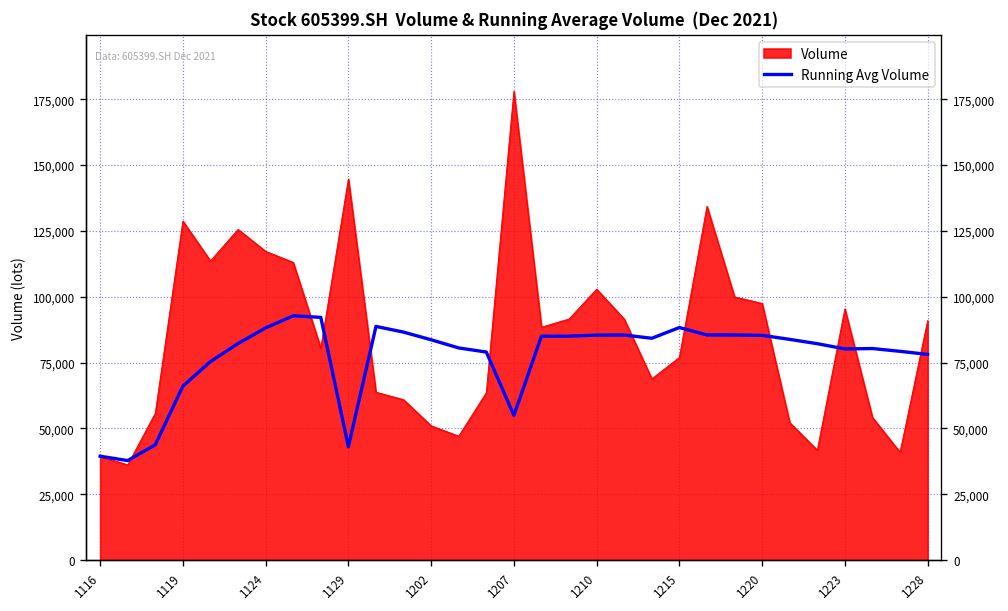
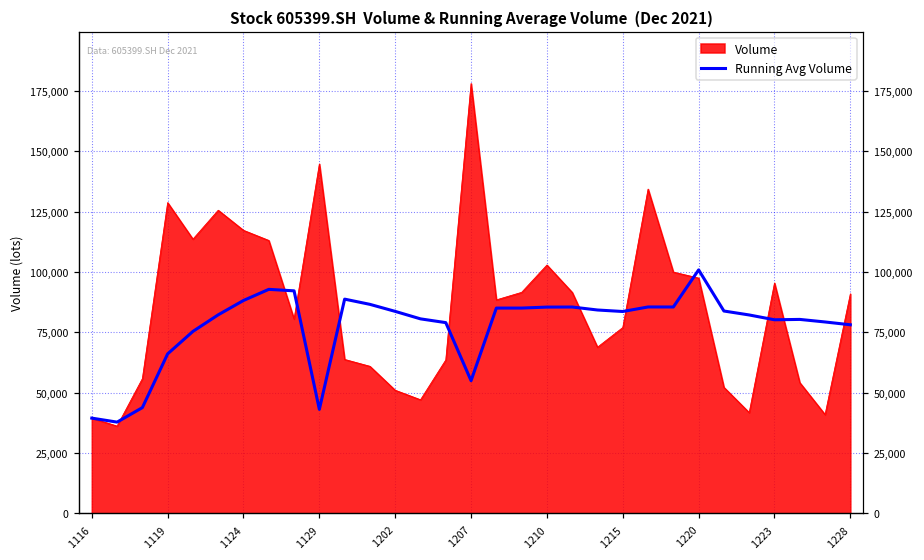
  {
    "Volume": {
      "1119": "129,000",
      "1124": "117,000",
      "1129": "145,000",
      "1202": "51,000",
      "1207": "178,000",
      "1210": "103,000",
      "1215": "77,000",
      "1220": "97,000",
      "1223": "95,000",
      "1228": "91,000"
    },
    "Running Avg Volume": {
      "1119": "66,000",
      "1124": "88,000",
      "1129": "43,000",
      "1202": "84,000",
      "1207": "55,000",
      "1210": "85,000",
-     "1215": "88,000",
-     "1220": "85,000",
+     "1215": "84,000",
+     "1220": "101,000",
      "1223": "80,000",
      "1228": "78,000"
    }
  }
